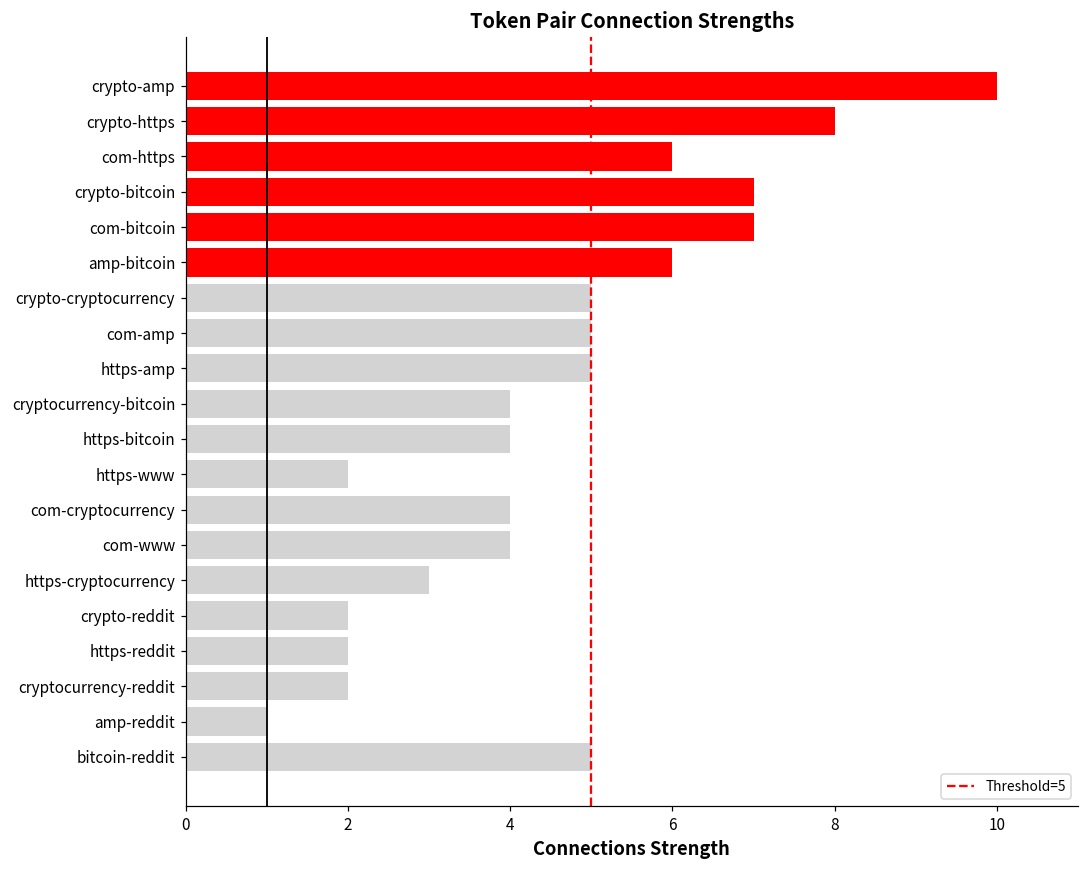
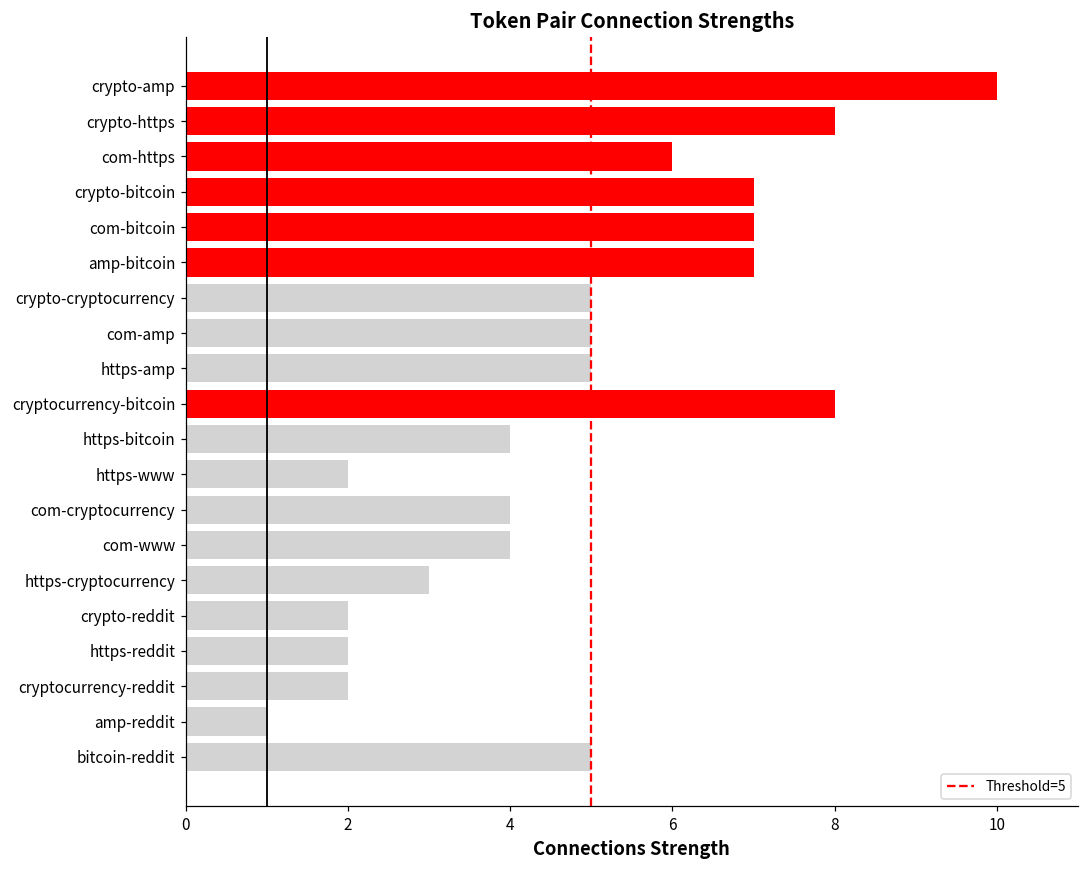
  {
    "crypto-amp": 10,
    "crypto-https": 8,
    "com-https": 6,
    "crypto-bitcoin": 7,
    "com-bitcoin": 7,
-   "amp-bitcoin": 6,
+   "amp-bitcoin": 7,
    "crypto-cryptocurrency": 5,
    "com-amp": 5,
    "https-amp": 5,
-   "cryptocurrency-bitcoin": 4,
+   "cryptocurrency-bitcoin": 8,
    "https-bitcoin": 4,
    "https-www": 2,
    "com-cryptocurrency": 4,
    "com-www": 4,
    "https-cryptocurrency": 3,
    "crypto-reddit": 2,
    "https-reddit": 2,
    "cryptocurrency-reddit": 2,
    "amp-reddit": 1,
    "bitcoin-reddit": 5
  }
